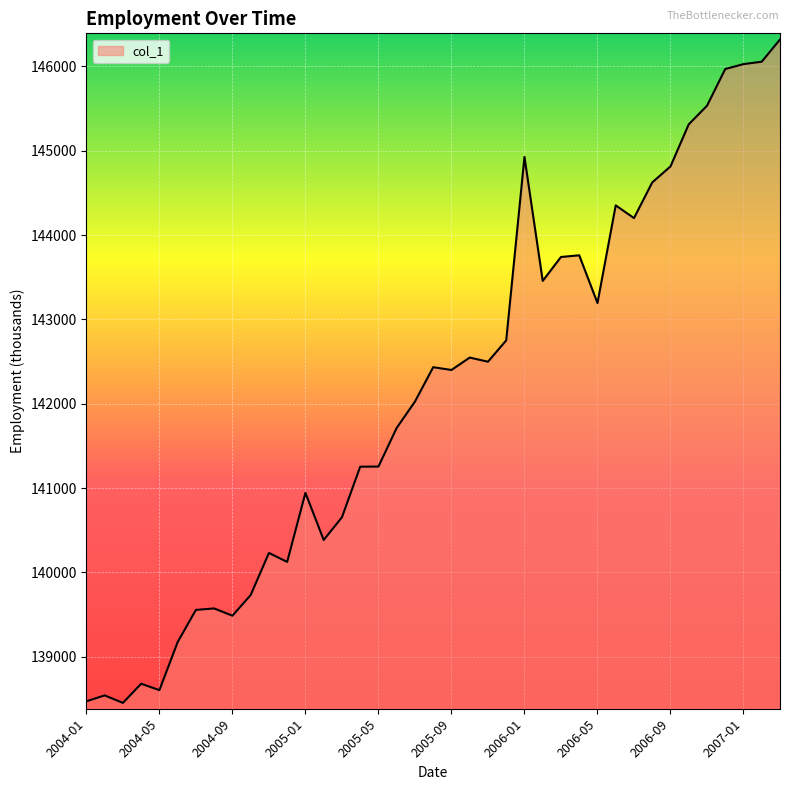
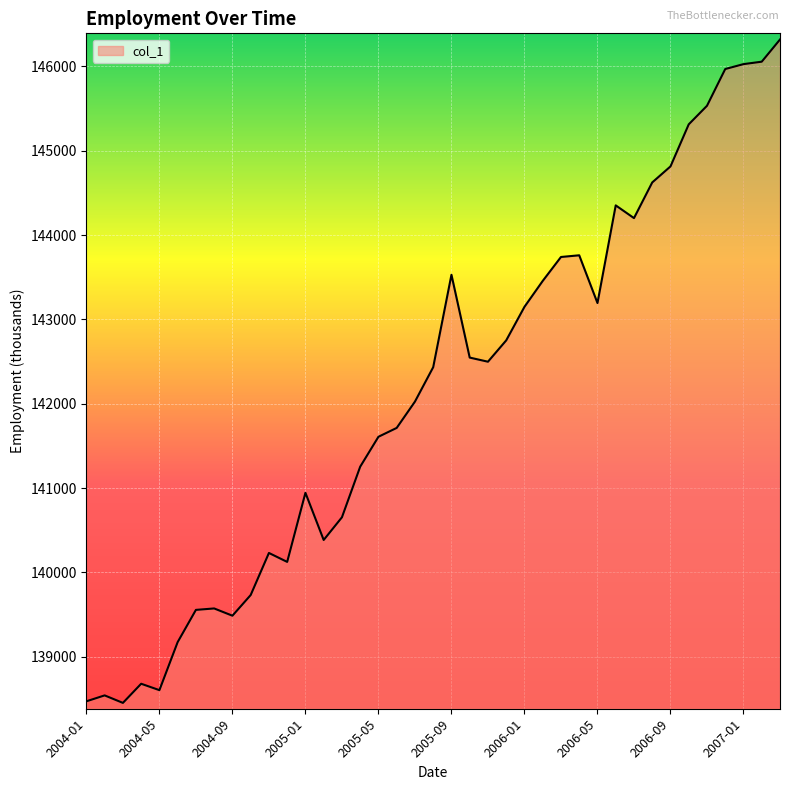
  {
    "2004-01": 138500,
    "2004-05": 138600,
    "2004-09": 139500,
    "2005-01": 140900,
-   "2005-05": 141300,
-   "2005-09": 142400,
-   "2006-01": 144900,
+   "2005-05": 141600,
+   "2005-09": 143500,
+   "2006-01": 143200,
    "2006-05": 143200,
    "2006-09": 144800,
    "2007-01": 146000
  }
